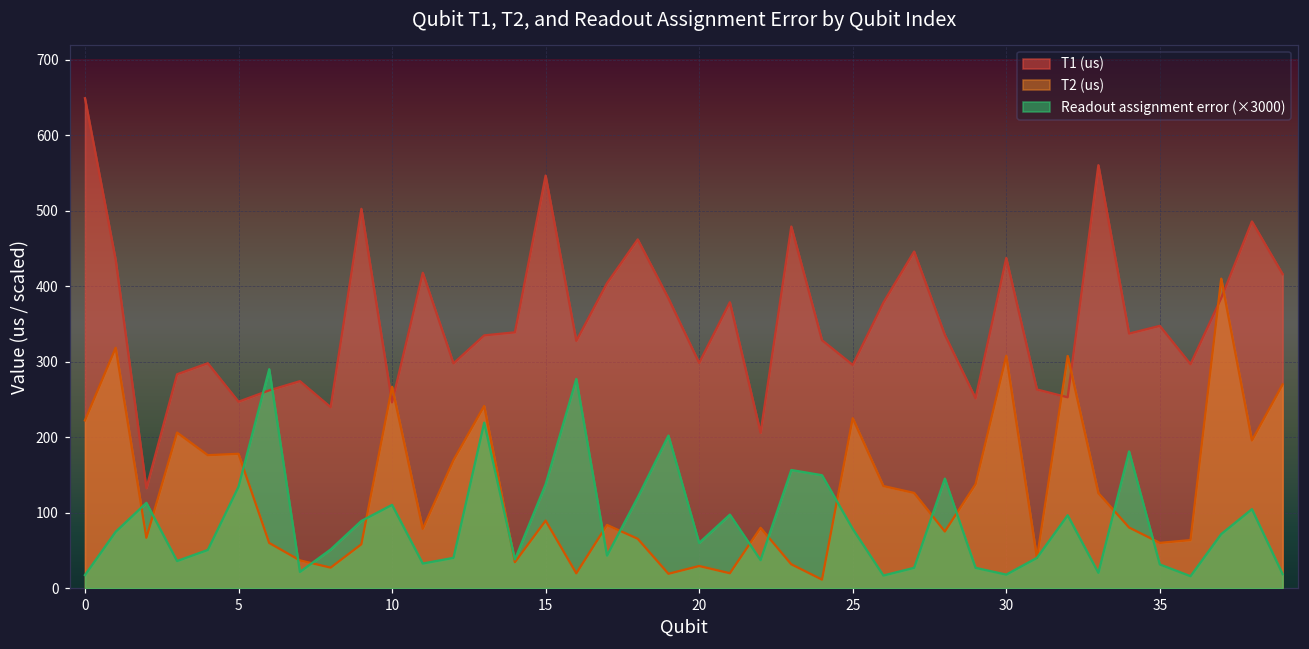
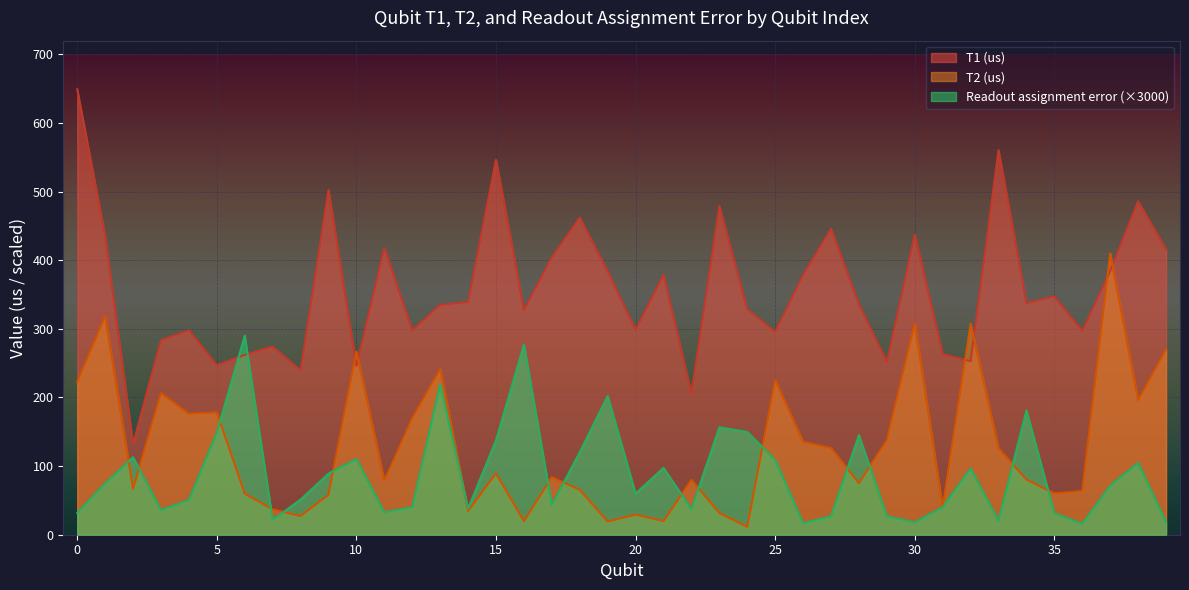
  {
    "Readout assignment error (×3000)": {
-     "0": 20,
-     "5": 130,
+     "0": 30,
+     "5": 150,
      "10": 110,
      "15": 140,
      "20": 60,
-     "25": 80,
+     "25": 110,
      "30": 20,
      "35": 30
    }
  }
